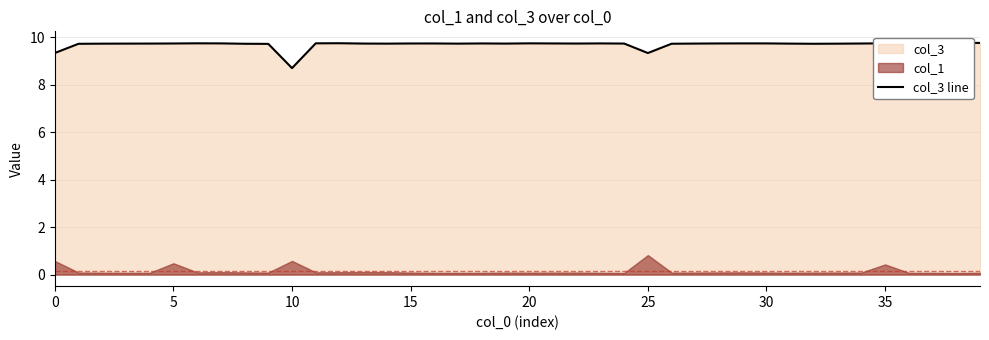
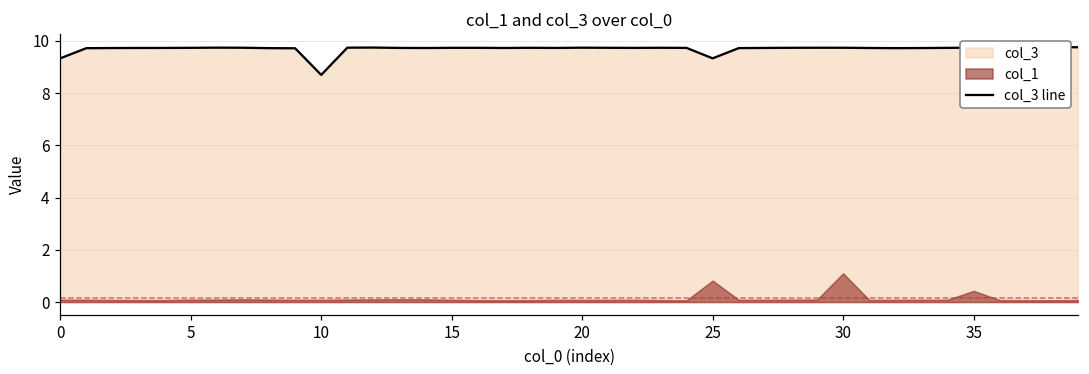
  {
    "col_3": {
      "0": 9.3,
      "5": 9.7,
      "10": 8.7,
      "15": 9.7,
      "20": 9.7,
      "25": 9.3,
      "30": 9.7
    },
    "col_1": {
-     "0": 0.6,
-     "5": 0.5,
-     "10": 0.6,
+     "0": 0.1,
+     "5": 0.1,
+     "10": 0.1,
      "25": 0.8,
-     "30": 0.1,
+     "30": 1.1,
      "35": 0.4
    }
  }
